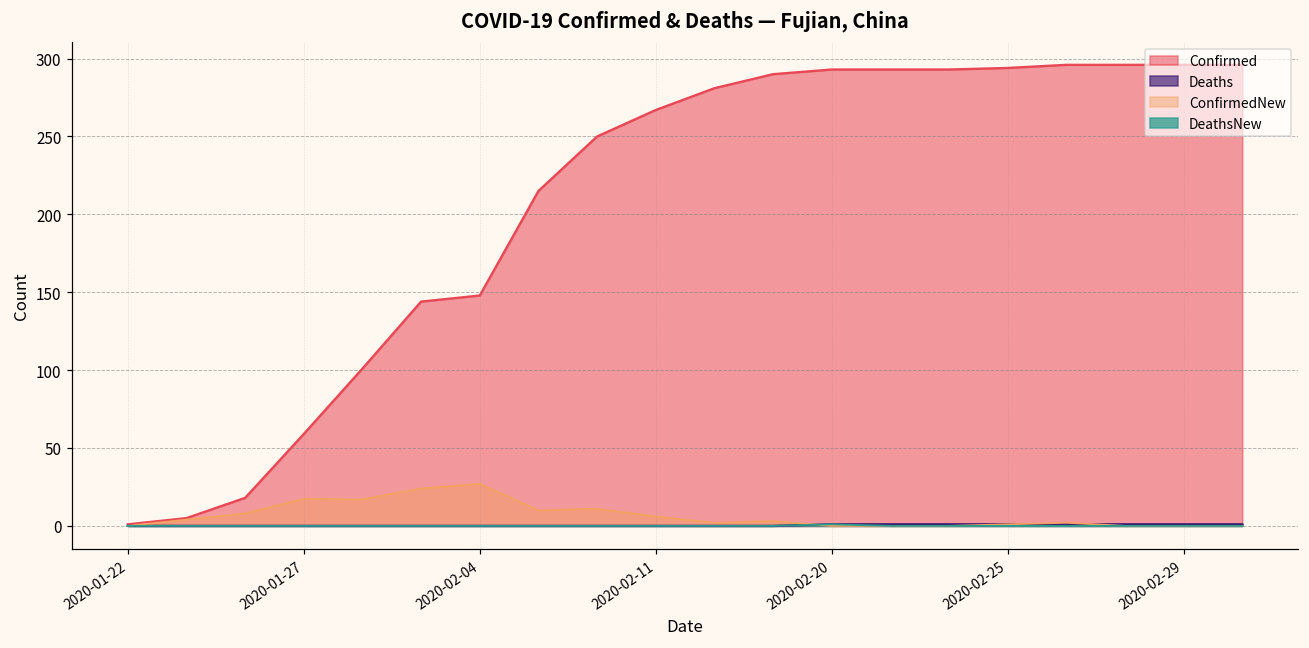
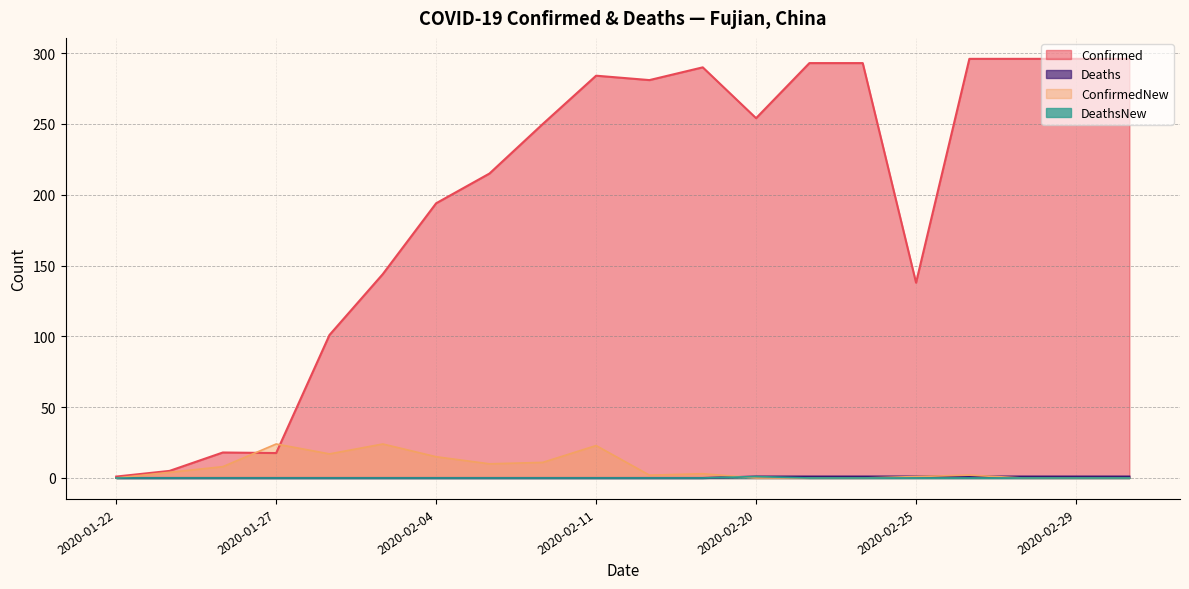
  {
    "Confirmed": {
-     "2020-01-27": 59,
-     "2020-02-04": 148,
-     "2020-02-11": 267,
-     "2020-02-20": 293,
-     "2020-02-25": 294
+     "2020-01-27": 18,
+     "2020-02-04": 194,
+     "2020-02-11": 284,
+     "2020-02-20": 254,
+     "2020-02-25": 138
    },
    "ConfirmedNew": {
-     "2020-01-27": 17,
-     "2020-02-04": 27,
-     "2020-02-11": 6
+     "2020-01-27": 24,
+     "2020-02-04": 15,
+     "2020-02-11": 23
    }
  }
